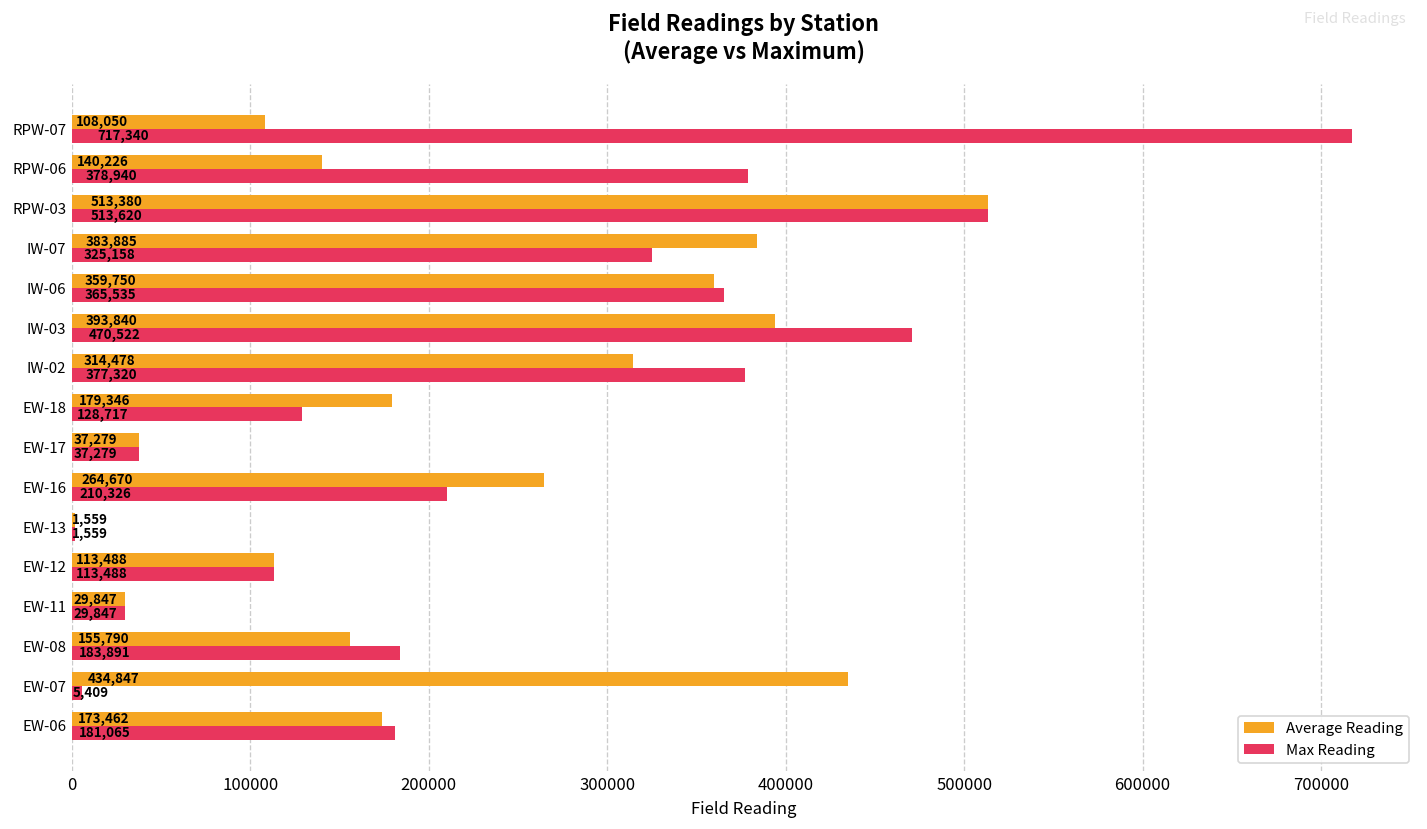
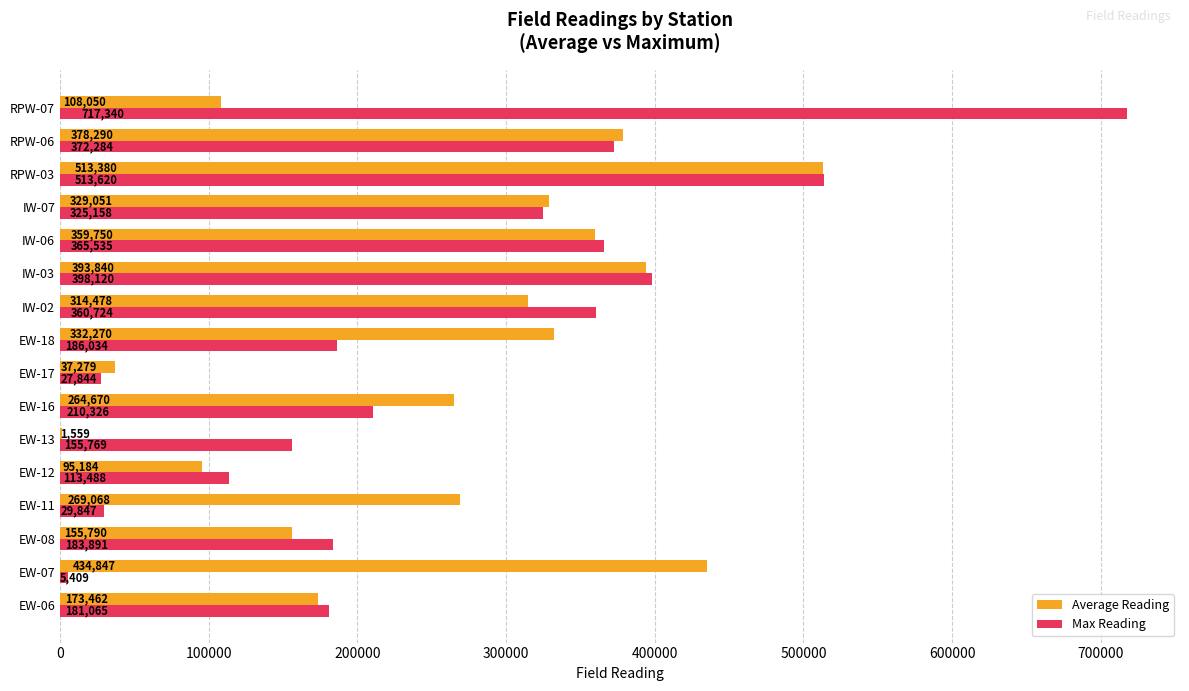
  {
    "Average Reading": {
      "RPW-07": "108,050",
-     "RPW-06": "140,226",
+     "RPW-06": "378,290",
      "RPW-03": "513,380",
-     "IW-07": "383,885",
+     "IW-07": "329,051",
      "IW-06": "359,750",
      "IW-03": "393,840",
      "IW-02": "314,478",
-     "EW-18": "179,346",
+     "EW-18": "332,270",
      "EW-17": "37,279",
      "EW-16": "264,670",
      "EW-13": "1,559",
-     "EW-12": "113,488",
-     "EW-11": "29,847",
+     "EW-12": "95,184",
+     "EW-11": "269,068",
      "EW-08": "155,790",
      "EW-07": "434,847",
      "EW-06": "173,462"
    },
    "Max Reading": {
      "RPW-07": "717,340",
-     "RPW-06": "378,940",
+     "RPW-06": "372,284",
      "RPW-03": "513,620",
      "IW-07": "325,158",
      "IW-06": "365,535",
-     "IW-03": "470,522",
-     "IW-02": "377,320",
-     "EW-18": "128,717",
-     "EW-17": "37,279",
+     "IW-03": "398,120",
+     "IW-02": "360,724",
+     "EW-18": "186,034",
+     "EW-17": "27,844",
      "EW-16": "210,326",
-     "EW-13": "1,559",
+     "EW-13": "155,769",
      "EW-12": "113,488",
      "EW-11": "29,847",
      "EW-08": "183,891",
      "EW-07": "5,409",
      "EW-06": "181,065"
    }
  }
